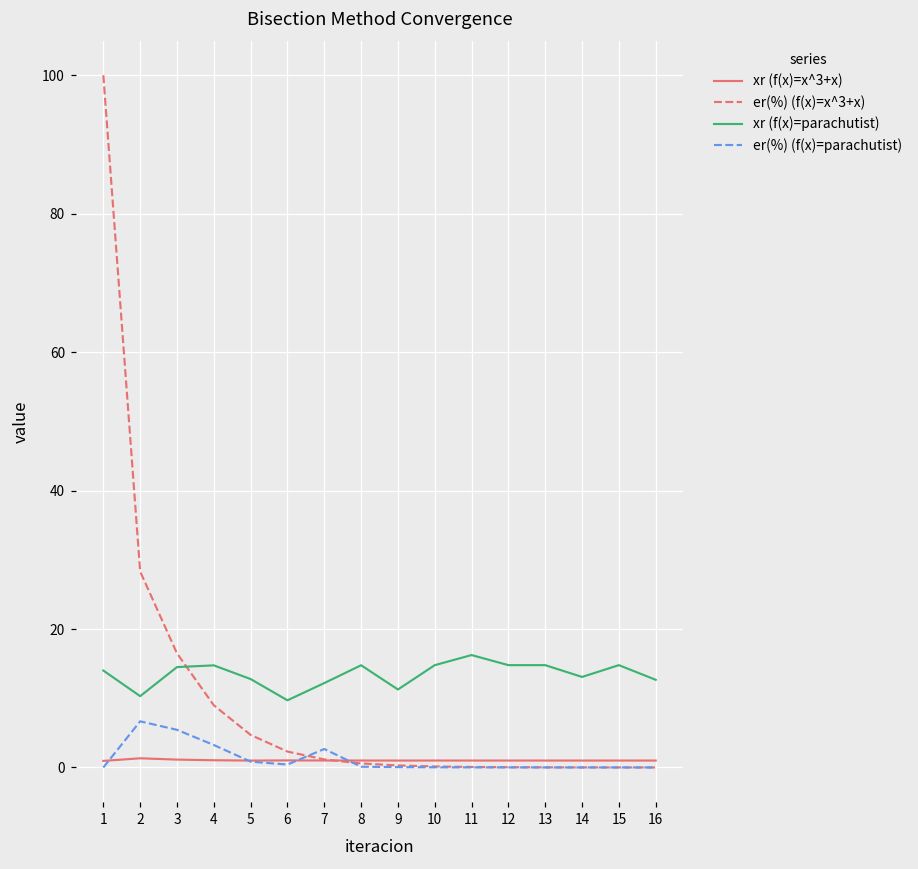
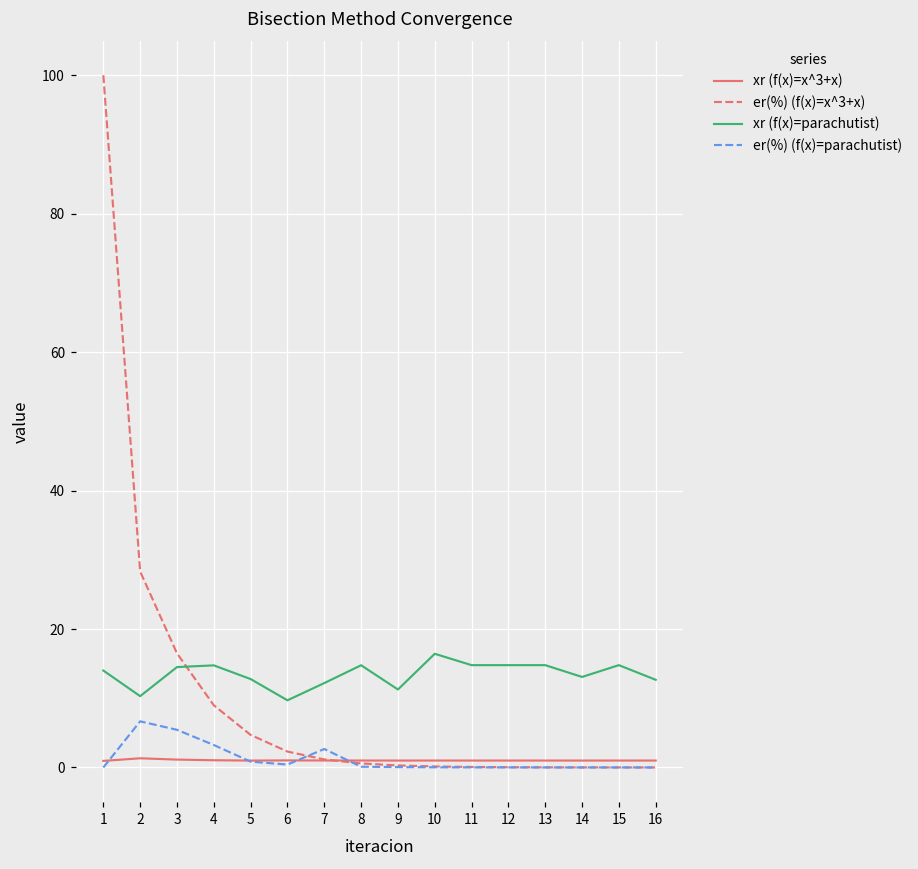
  {
    "xr (f(x)=parachutist)": {
      "1": 14,
      "2": 10,
      "3": 15,
      "4": 15,
      "5": 13,
      "6": 10,
      "7": 12,
      "8": 15,
      "9": 11,
-     "10": 15,
-     "11": 16,
+     "10": 16,
+     "11": 15,
      "12": 15,
      "13": 15,
      "14": 13,
      "15": 15,
      "16": 13
    },
    "er(%) (f(x)=parachutist)": {
      "1": 0,
      "2": 7,
      "3": 5,
      "4": 3,
      "6": 0,
      "7": 3,
      "8": 0
    }
  }
